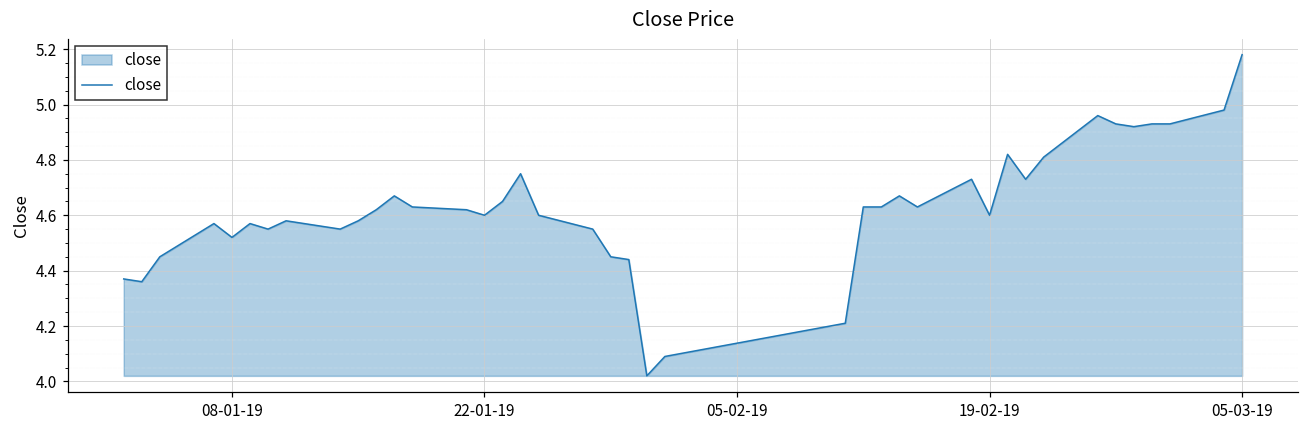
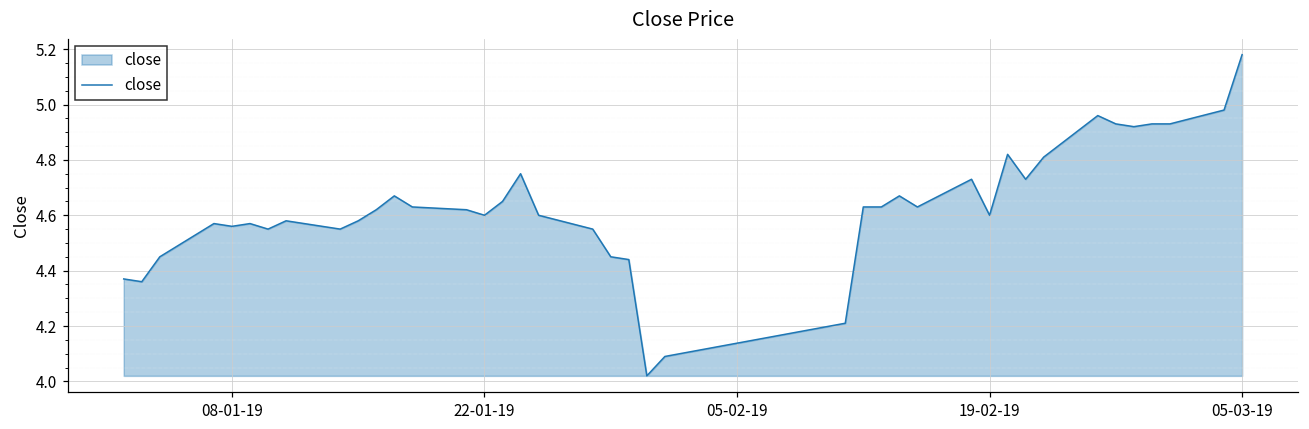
  {
-   "08-01-19": 4.52,
+   "08-01-19": 4.56,
    "22-01-19": 4.60,
    "19-02-19": 4.60,
    "05-03-19": 5.18
  }
